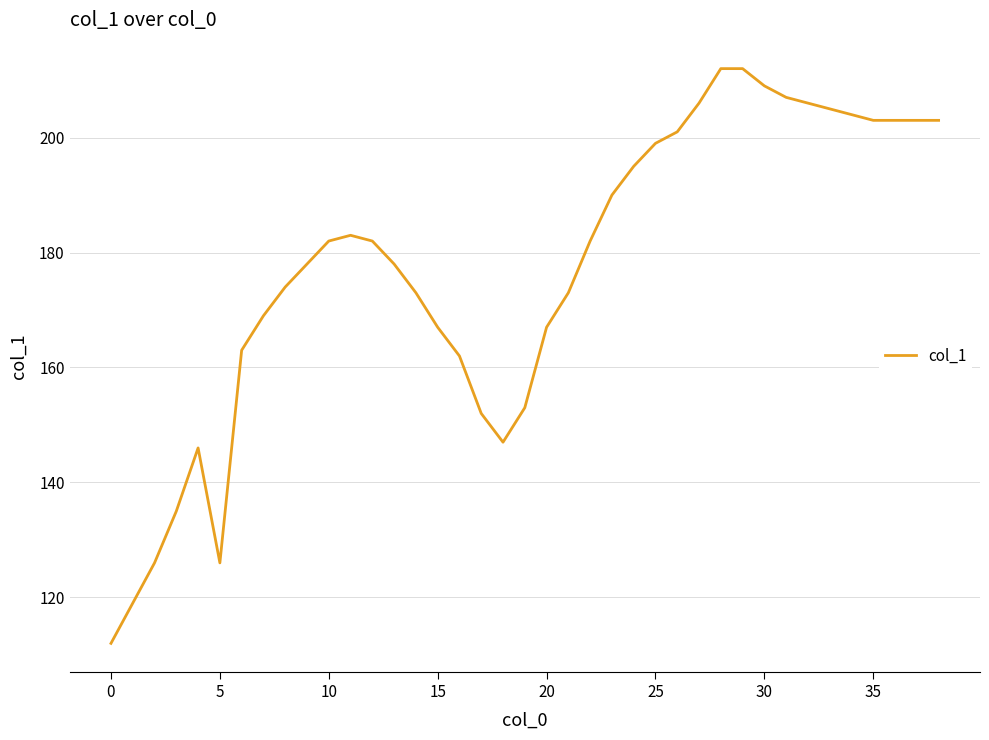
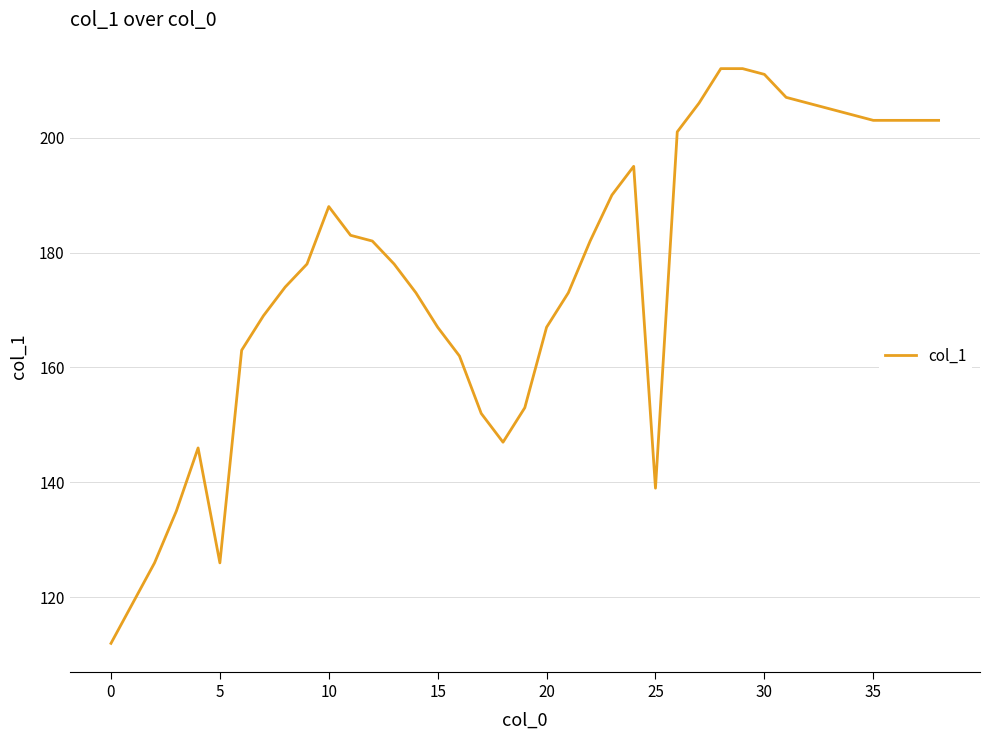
  {
    "0": 112,
    "5": 126,
-   "10": 182,
+   "10": 188,
    "15": 167,
    "20": 167,
-   "25": 199,
-   "30": 209,
+   "25": 139,
+   "30": 211,
    "35": 203
  }
